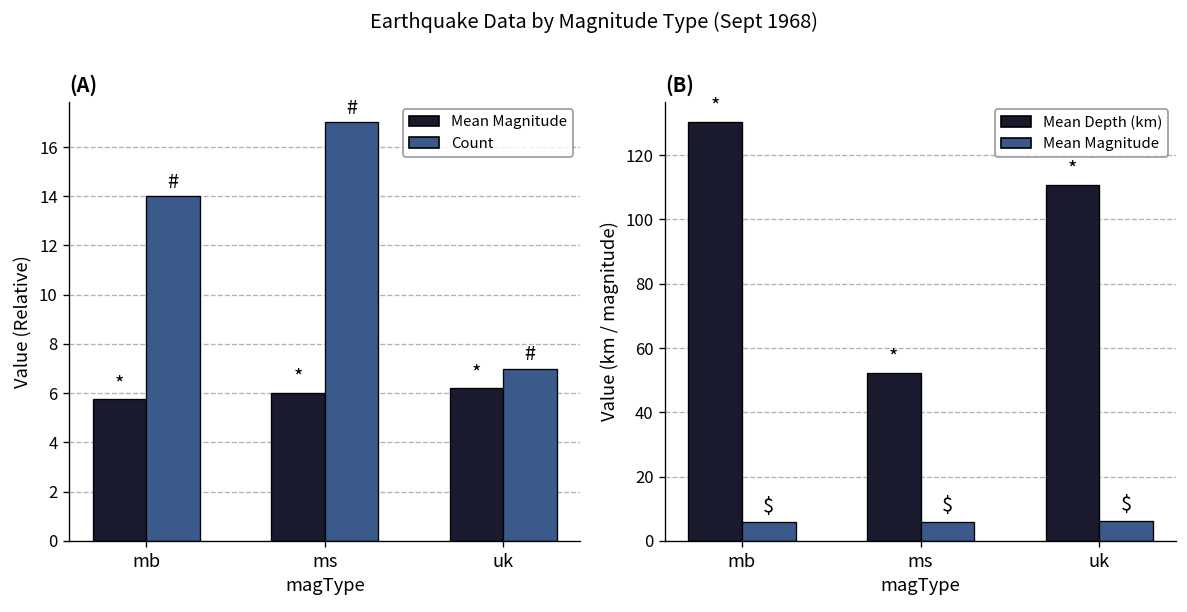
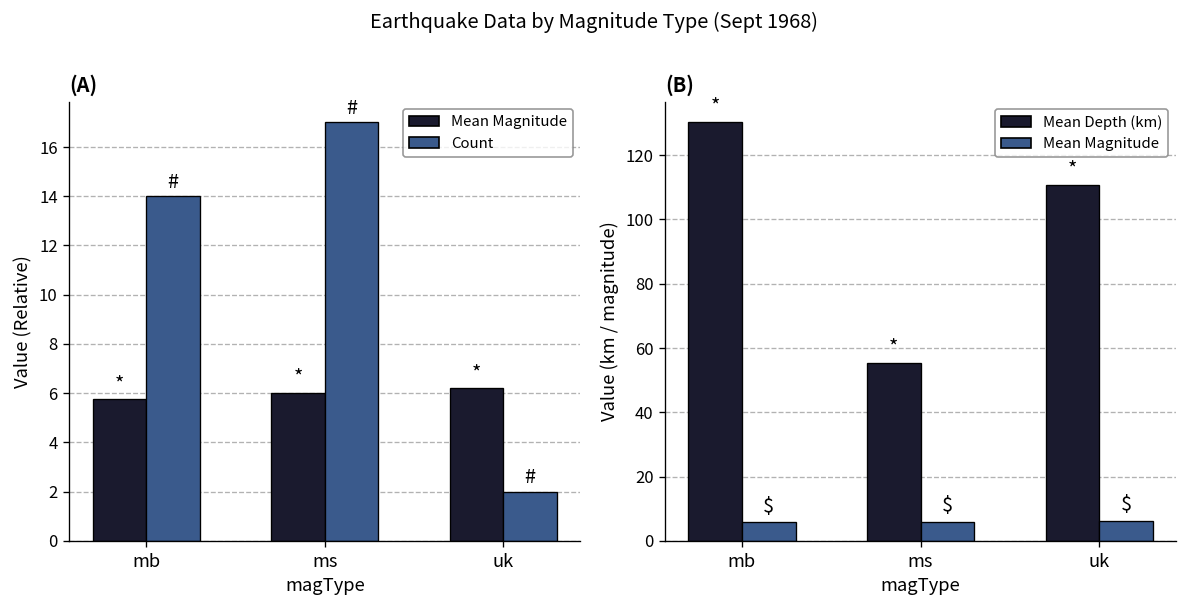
  {
    "(A)": {
      "Count": {
        "mb": 14,
        "ms": 17,
-       "uk": 7
+       "uk": 2
      }
    },
    "(B)": {
      "Mean Depth (km)": {
        "mb": 130,
-       "ms": 52,
+       "ms": 55,
        "uk": 111
      },
      "Mean Magnitude": {
        "mb": 6,
        "ms": 6,
        "uk": 6
      }
    }
  }
